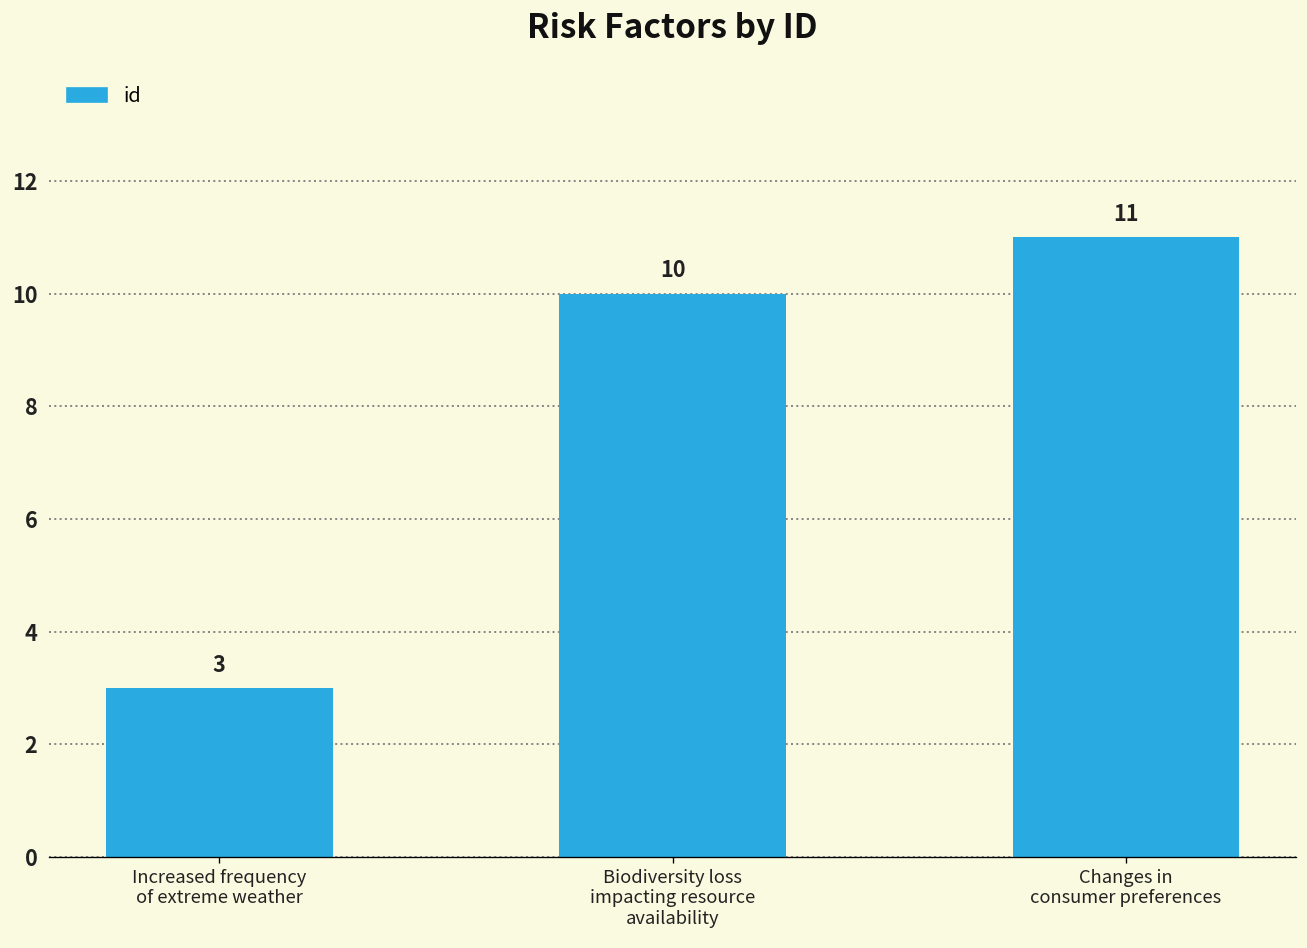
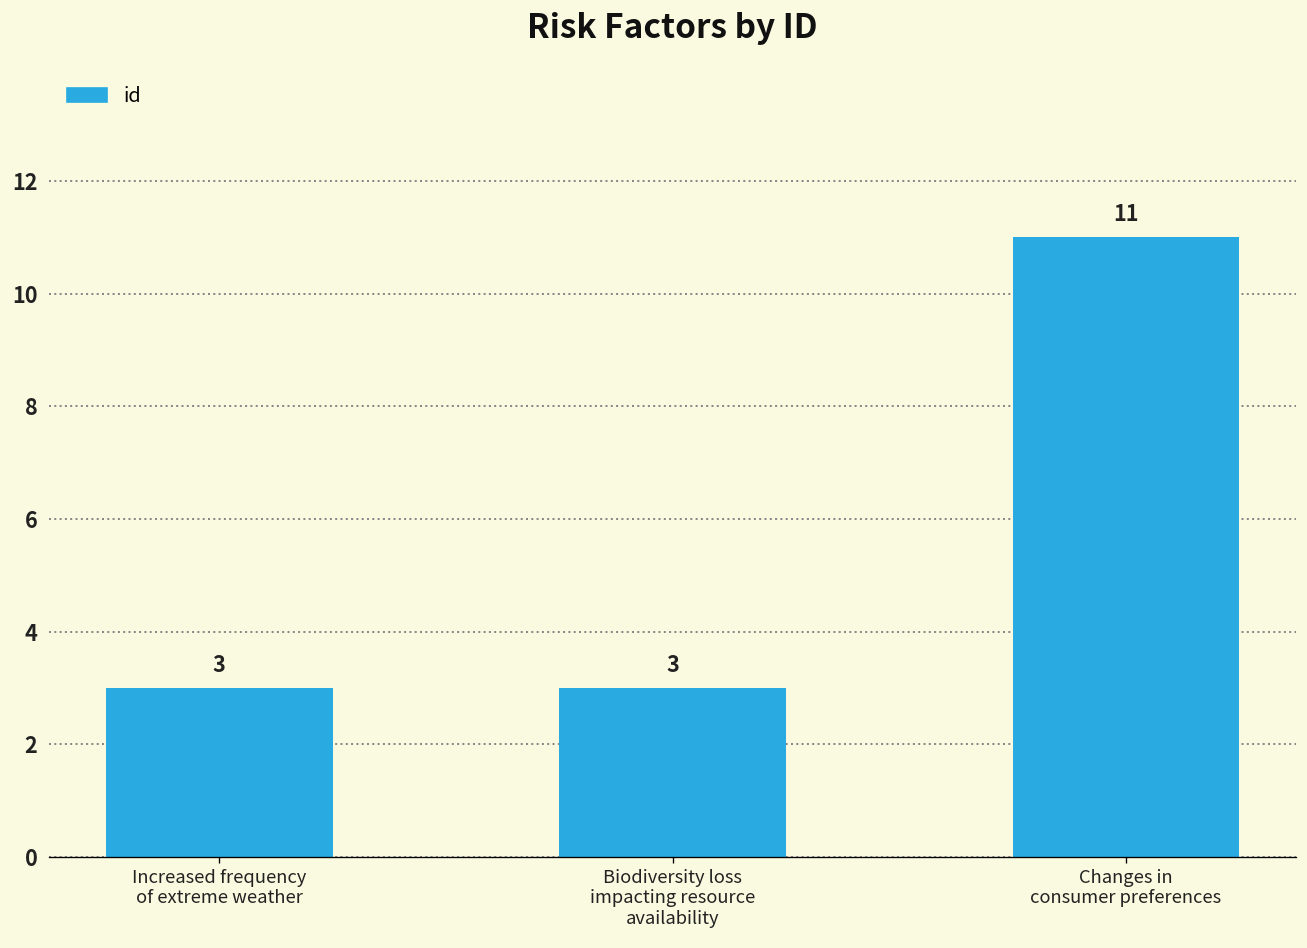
  {
    "Increased frequency of extreme weather": 3,
-   "Biodiversity loss impacting resource availability": 10,
+   "Biodiversity loss impacting resource availability": 3,
    "Changes in consumer preferences": 11
  }
